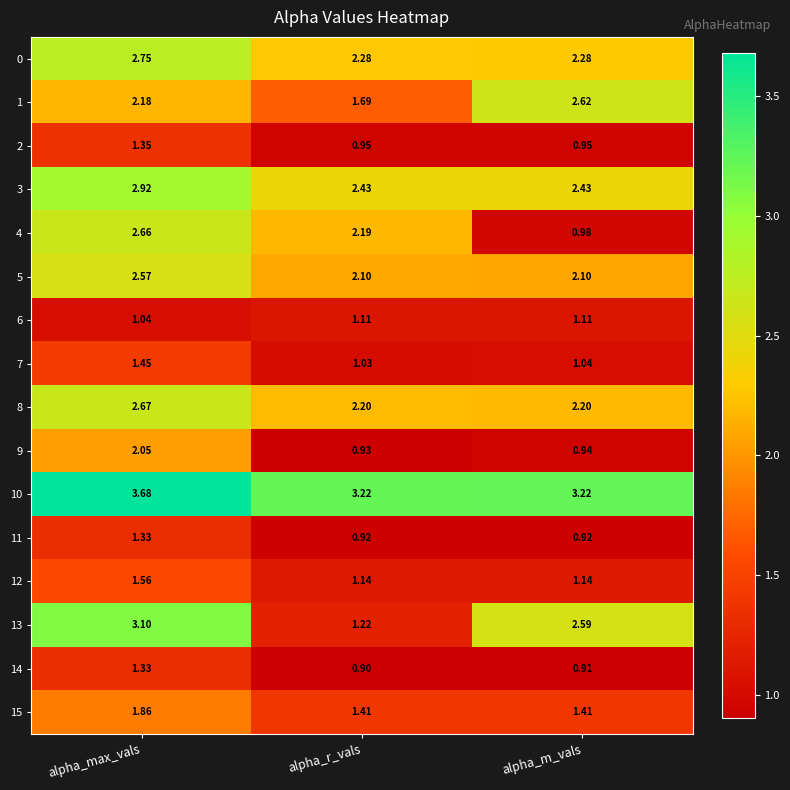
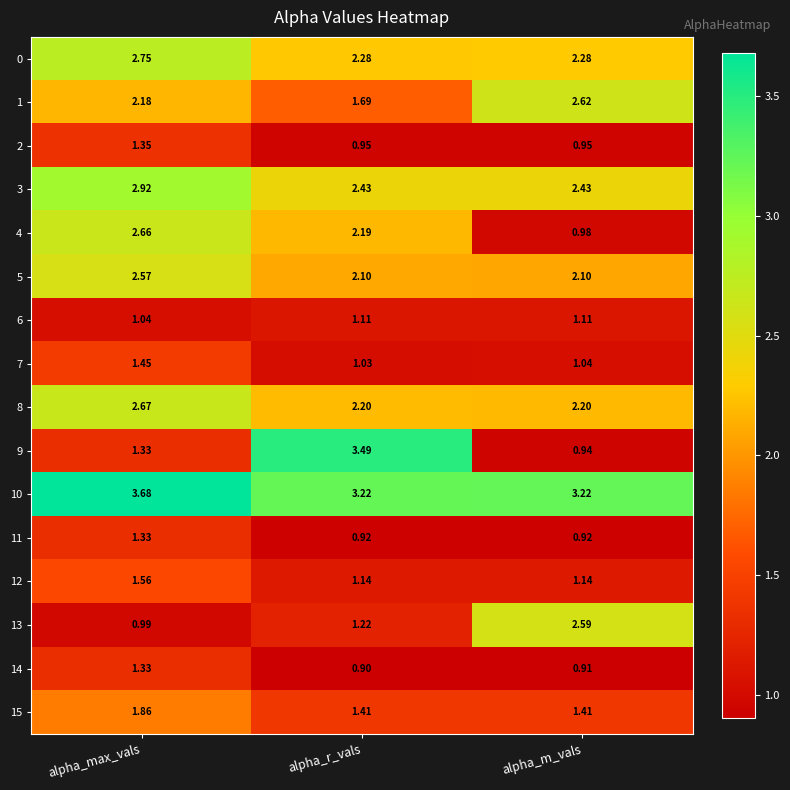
  {
    "0": {
      "alpha_max_vals": 2.75,
      "alpha_r_vals": 2.28,
      "alpha_m_vals": 2.28
    },
    "1": {
      "alpha_max_vals": 2.18,
      "alpha_r_vals": 1.69,
      "alpha_m_vals": 2.62
    },
    "2": {
      "alpha_max_vals": 1.35,
      "alpha_r_vals": 0.95,
      "alpha_m_vals": 0.95
    },
    "3": {
      "alpha_max_vals": 2.92,
      "alpha_r_vals": 2.43,
      "alpha_m_vals": 2.43
    },
    "4": {
      "alpha_max_vals": 2.66,
      "alpha_r_vals": 2.19,
      "alpha_m_vals": 0.98
    },
    "5": {
      "alpha_max_vals": 2.57,
      "alpha_r_vals": 2.10,
      "alpha_m_vals": 2.10
    },
    "6": {
      "alpha_max_vals": 1.04,
      "alpha_r_vals": 1.11,
      "alpha_m_vals": 1.11
    },
    "7": {
      "alpha_max_vals": 1.45,
      "alpha_r_vals": 1.03,
      "alpha_m_vals": 1.04
    },
    "8": {
      "alpha_max_vals": 2.67,
      "alpha_r_vals": 2.20,
      "alpha_m_vals": 2.20
    },
    "9": {
-     "alpha_max_vals": 2.05,
-     "alpha_r_vals": 0.93,
+     "alpha_max_vals": 1.33,
+     "alpha_r_vals": 3.49,
      "alpha_m_vals": 0.94
    },
    "10": {
      "alpha_max_vals": 3.68,
      "alpha_r_vals": 3.22,
      "alpha_m_vals": 3.22
    },
    "11": {
      "alpha_max_vals": 1.33,
      "alpha_r_vals": 0.92,
      "alpha_m_vals": 0.92
    },
    "12": {
      "alpha_max_vals": 1.56,
      "alpha_r_vals": 1.14,
      "alpha_m_vals": 1.14
    },
    "13": {
-     "alpha_max_vals": 3.10,
+     "alpha_max_vals": 0.99,
      "alpha_r_vals": 1.22,
      "alpha_m_vals": 2.59
    },
    "14": {
      "alpha_max_vals": 1.33,
      "alpha_r_vals": 0.90,
      "alpha_m_vals": 0.91
    },
    "15": {
      "alpha_max_vals": 1.86,
      "alpha_r_vals": 1.41,
      "alpha_m_vals": 1.41
    }
  }
